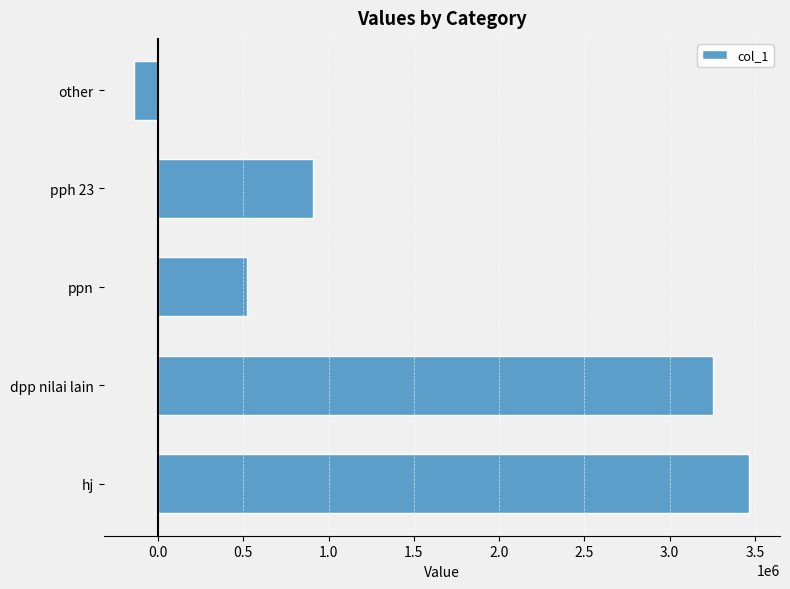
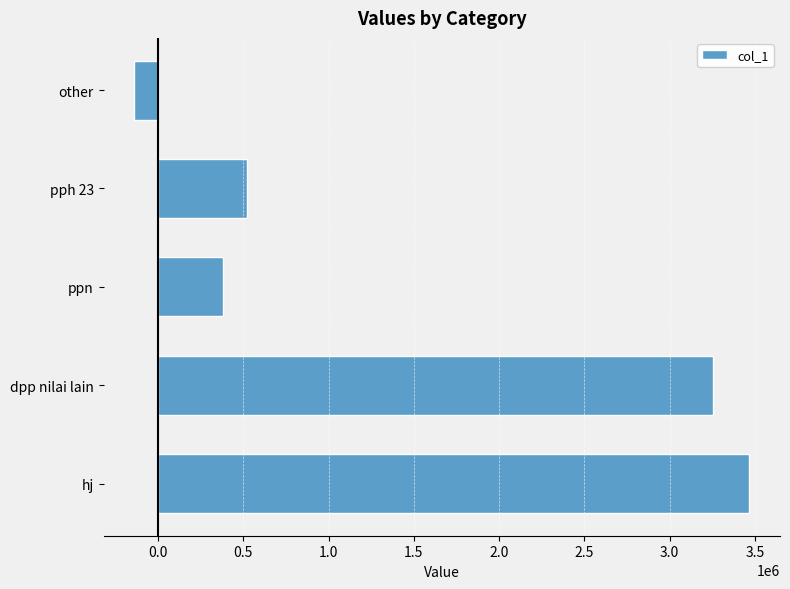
  {
    "other": -140000,
-   "pph 23": 910000,
-   "ppn": 520000,
+   "pph 23": 520000,
+   "ppn": 380000,
    "dpp nilai lain": 3250000,
    "hj": 3470000
  }
